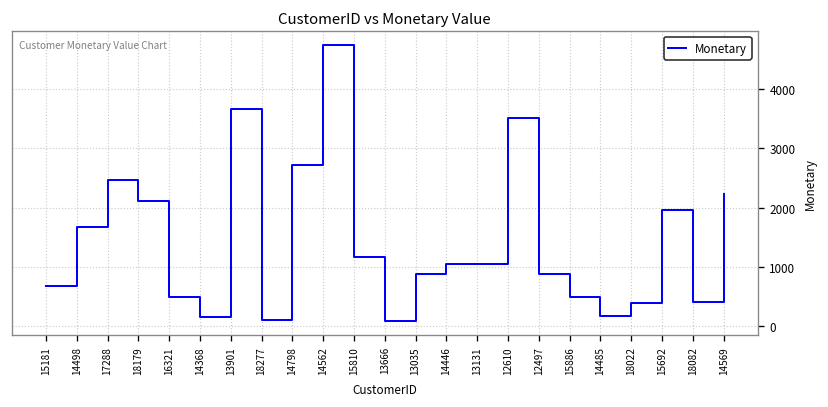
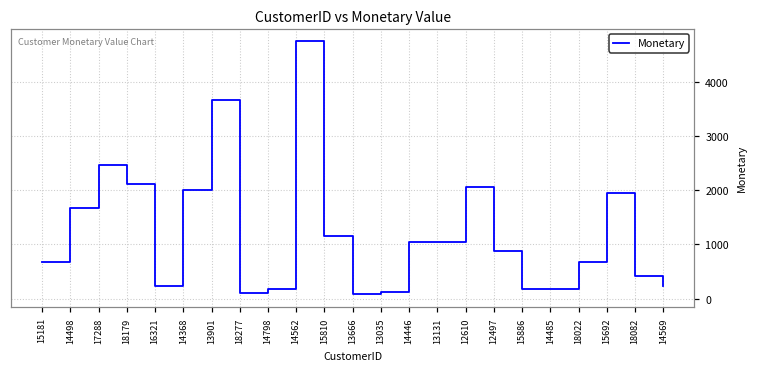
  {
    "15181": 700,
    "14498": 1700,
    "17288": 2500,
    "18179": 2100,
-   "16321": 500,
-   "14368": 200,
+   "16321": 200,
+   "14368": 2000,
    "13901": 3700,
    "18277": 100,
-   "14798": 2700,
+   "14798": 200,
    "14562": 4700,
    "15810": 1200,
    "13666": 100,
-   "13035": 900,
+   "13035": 100,
    "14446": 1000,
    "13131": 1000,
-   "12610": 3500,
+   "12610": 2100,
    "12497": 900,
-   "15886": 500,
+   "15886": 200,
    "14485": 200,
-   "18022": 400,
+   "18022": 700,
    "15692": 2000,
    "18082": 400,
-   "14569": 2200
+   "14569": 200
  }
